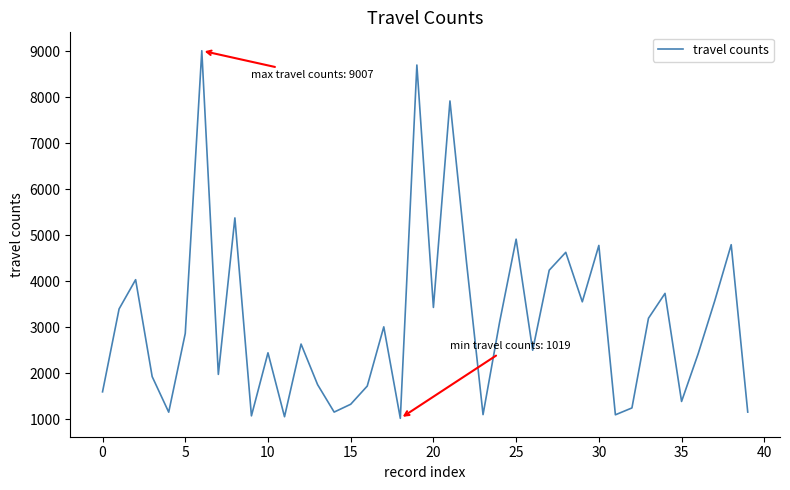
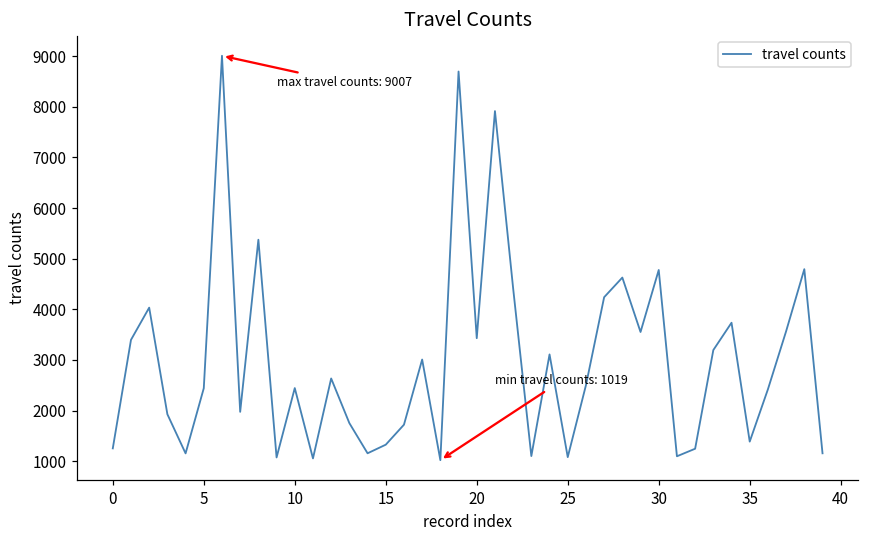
  {
-   "0": 1600,
-   "5": 2900,
+   "0": 1300,
+   "5": 2400,
    "10": 2400,
    "15": 1300,
    "20": 3400,
-   "25": 4900,
+   "25": 1100,
    "30": 4800,
    "35": 1400
  }
